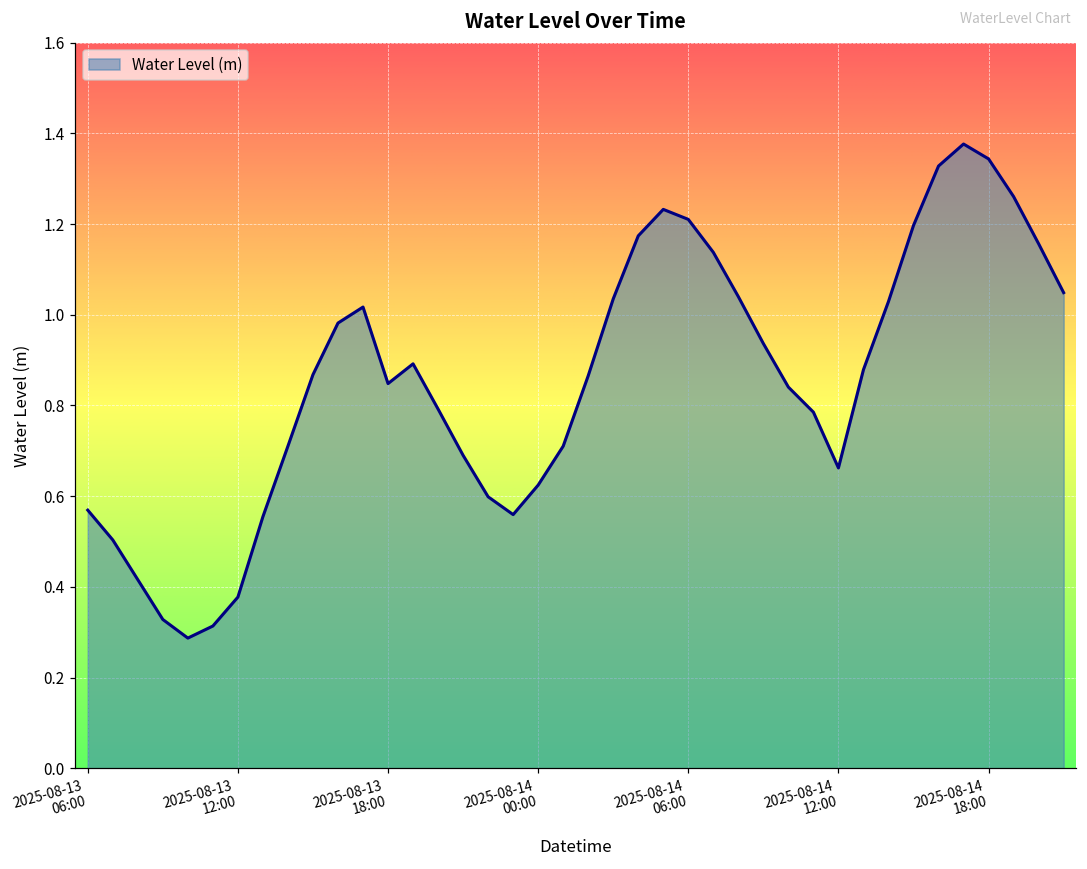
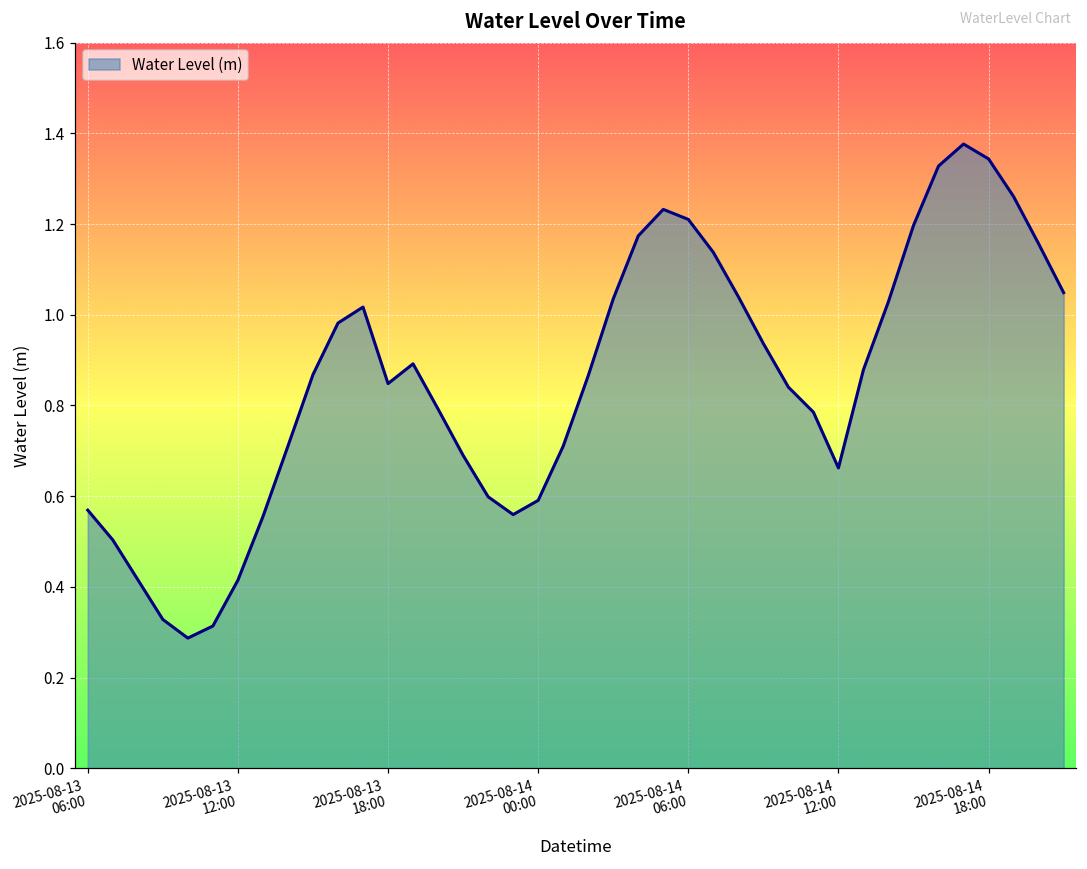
  {
    "2025-08-13 06:00": 0.57,
-   "2025-08-13 12:00": 0.38,
+   "2025-08-13 12:00": 0.41,
    "2025-08-13 18:00": 0.85,
-   "2025-08-14 00:00": 0.62,
+   "2025-08-14 00:00": 0.59,
    "2025-08-14 06:00": 1.21,
    "2025-08-14 12:00": 0.66,
    "2025-08-14 18:00": 1.34
  }
